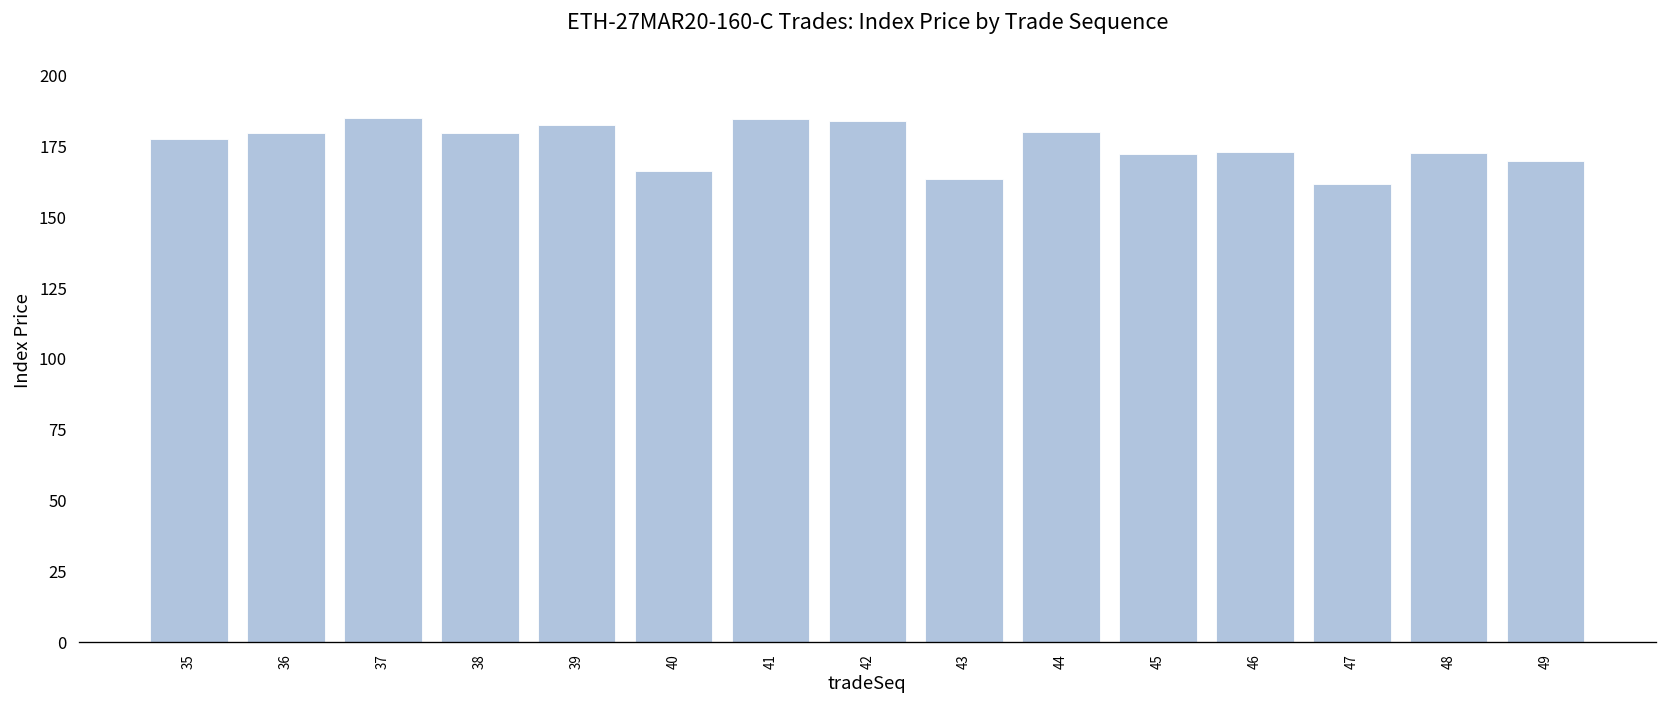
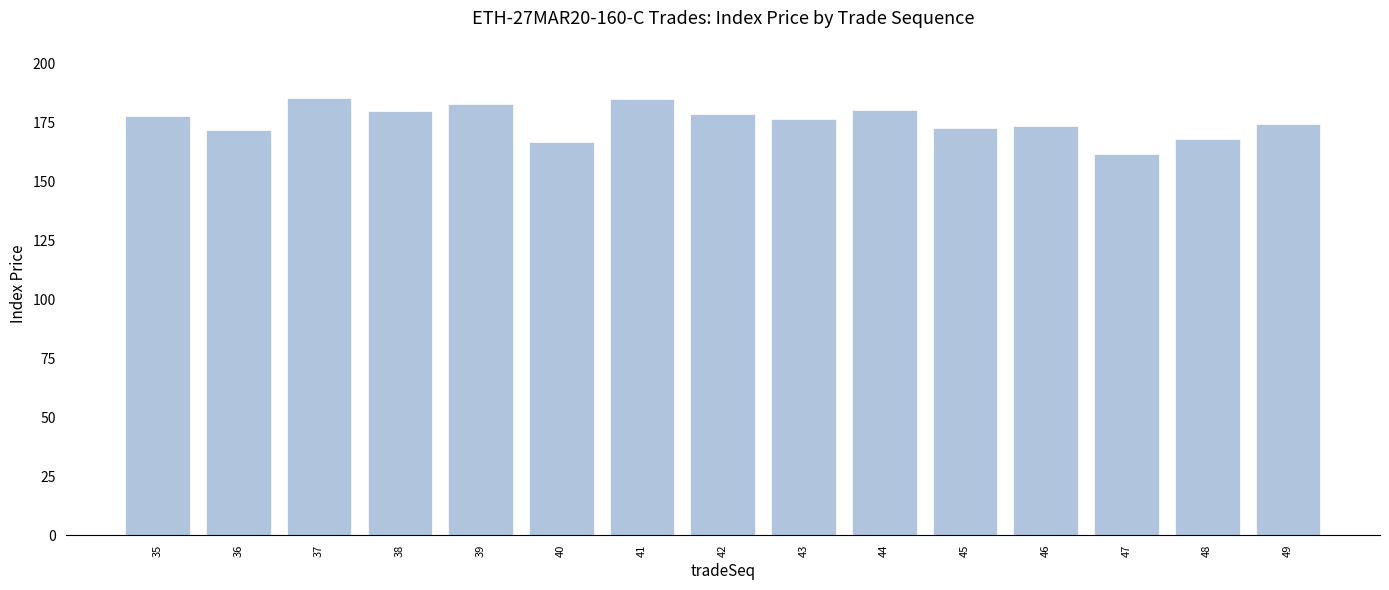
  {
    "35": 178,
-   "36": 180,
+   "36": 172,
    "37": 185,
    "38": 180,
    "39": 183,
    "40": 166,
    "41": 185,
-   "42": 184,
-   "43": 164,
+   "42": 179,
+   "43": 176,
    "44": 180,
    "45": 173,
    "46": 173,
    "47": 162,
-   "48": 173,
-   "49": 170
+   "48": 168,
+   "49": 174
  }
